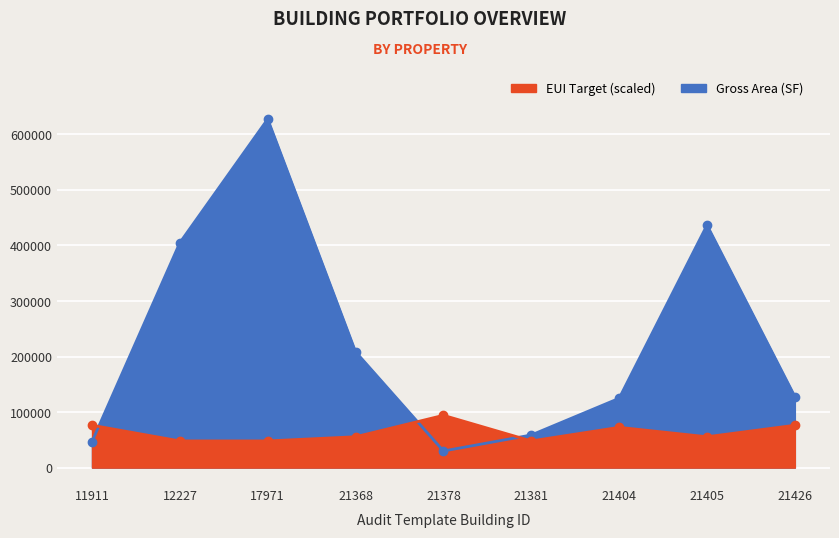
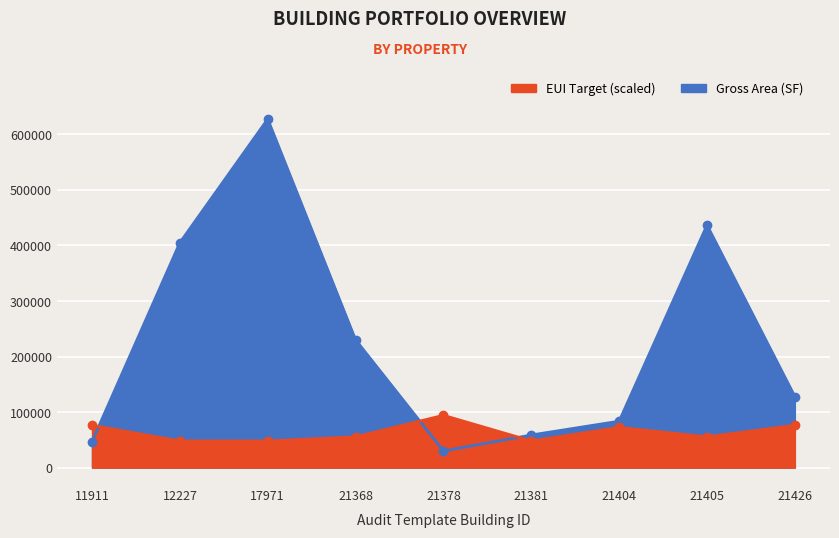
  {
    "Gross Area (SF)": {
      "11911": 50000,
      "12227": 410000,
      "17971": 630000,
-     "21368": 210000,
+     "21368": 230000,
      "21378": 30000,
      "21381": 60000,
-     "21404": 120000,
+     "21404": 80000,
      "21405": 440000,
      "21426": 130000
    },
    "EUI Target (scaled)": {
      "11911": 80000,
      "12227": 50000,
      "17971": 50000,
      "21368": 60000,
      "21378": 90000,
      "21381": 50000,
      "21404": 70000,
      "21405": 60000,
      "21426": 80000
    }
  }
